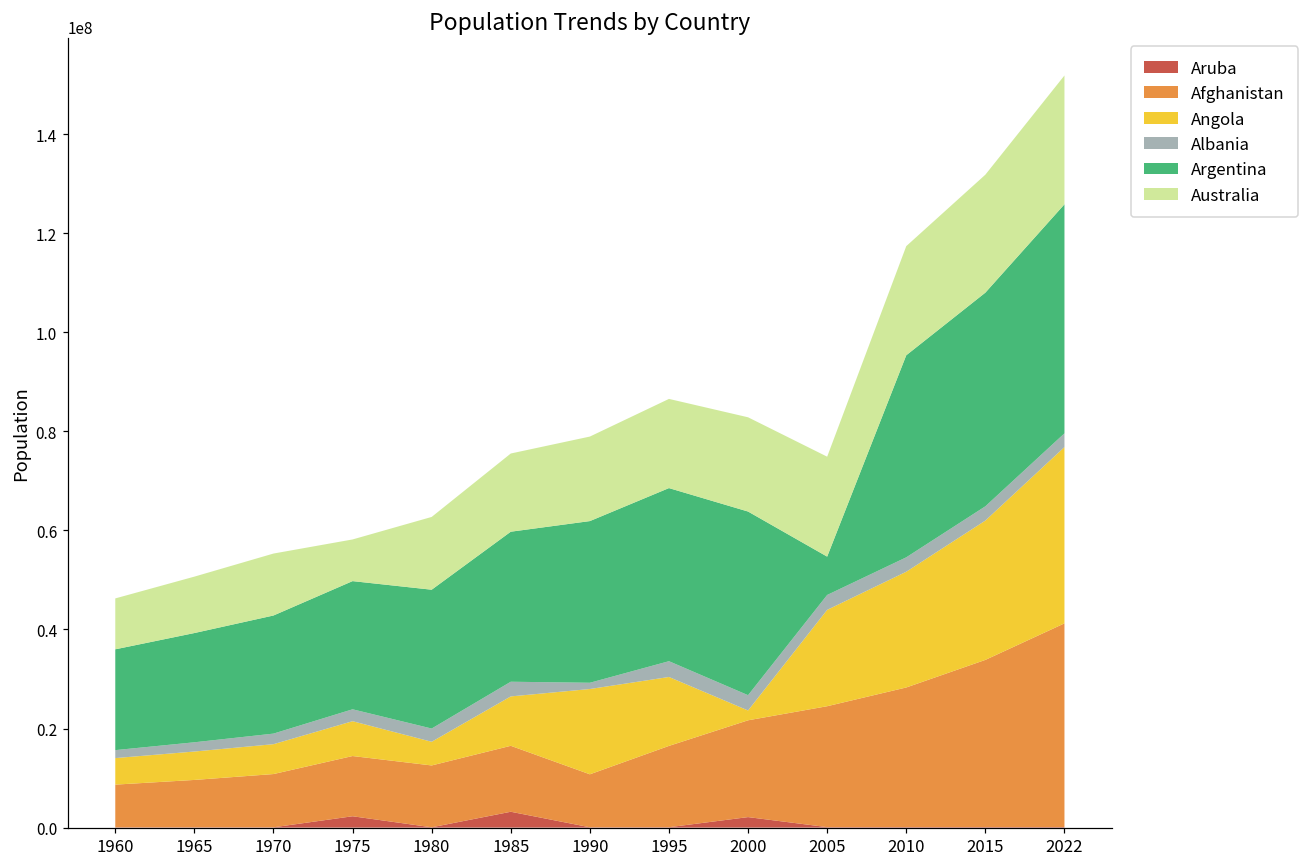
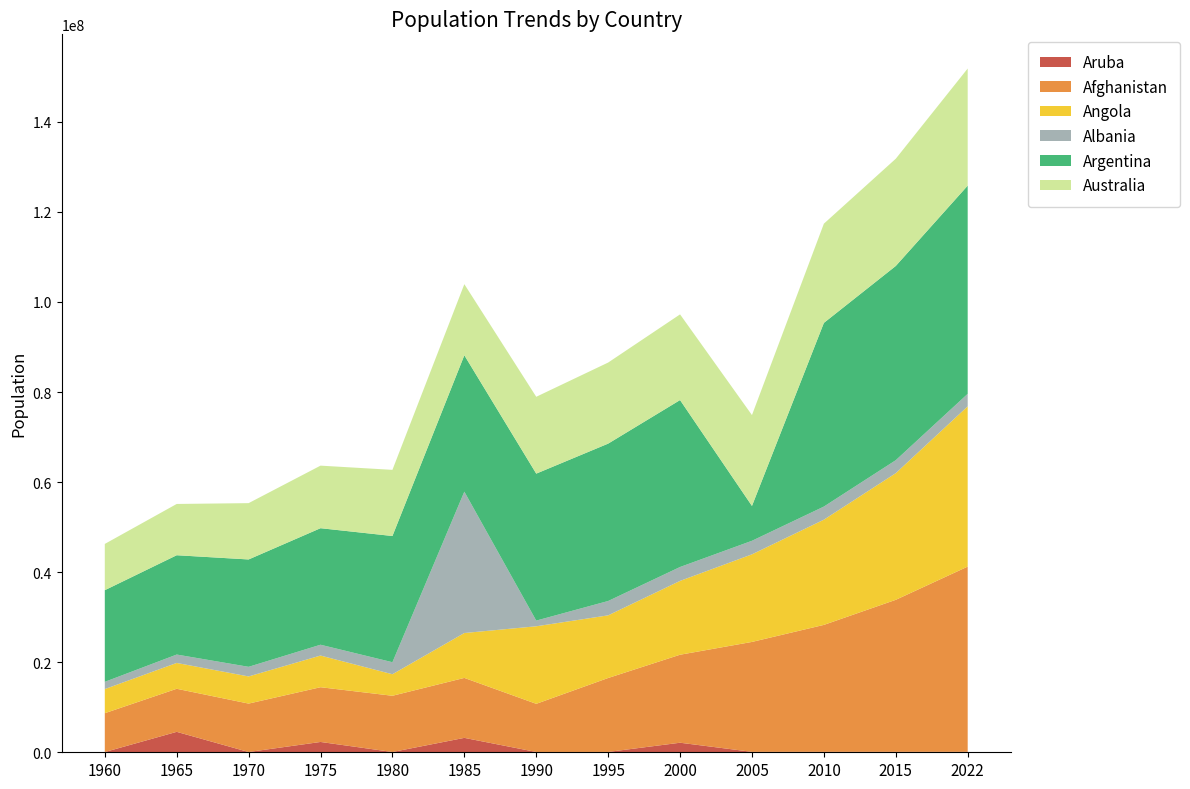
  {
    "Aruba": {
-     "1965": 0,
+     "1965": 5000000,
      "1975": 2000000,
      "1985": 3000000,
      "2000": 2000000
    },
    "Afghanistan": {
      "1960": 9000000,
      "1965": 10000000,
      "1970": 11000000,
      "1975": 12000000,
      "1980": 12000000,
      "1985": 13000000,
      "1990": 11000000,
      "1995": 16000000,
      "2000": 20000000,
      "2005": 24000000,
      "2010": 28000000,
      "2015": 34000000,
      "2022": 41000000
    },
    "Angola": {
      "1960": 5000000,
      "1965": 6000000,
      "1970": 6000000,
      "1975": 7000000,
      "1980": 5000000,
      "1985": 10000000,
      "1990": 17000000,
      "1995": 14000000,
-     "2000": 2000000,
+     "2000": 16000000,
      "2005": 19000000,
      "2010": 23000000,
      "2015": 28000000,
      "2022": 36000000
    },
    "Albania": {
      "1960": 2000000,
      "1965": 2000000,
      "1970": 2000000,
      "1975": 2000000,
      "1980": 3000000,
-     "1985": 3000000,
+     "1985": 31000000,
      "1990": 1000000,
      "1995": 3000000,
      "2000": 3000000,
      "2005": 3000000,
      "2010": 3000000,
      "2015": 3000000,
      "2022": 3000000
    },
    "Argentina": {
      "1960": 20000000,
      "1965": 22000000,
      "1970": 24000000,
      "1975": 26000000,
      "1980": 28000000,
      "1985": 30000000,
      "1990": 33000000,
      "1995": 35000000,
      "2000": 37000000,
      "2005": 8000000,
      "2010": 41000000,
      "2015": 43000000,
      "2022": 46000000
    },
    "Australia": {
      "1960": 10000000,
      "1965": 11000000,
      "1970": 13000000,
-     "1975": 8000000,
+     "1975": 14000000,
      "1980": 15000000,
      "1985": 16000000,
      "1990": 17000000,
      "1995": 18000000,
      "2000": 19000000,
      "2005": 20000000,
      "2010": 22000000,
      "2015": 24000000,
      "2022": 26000000
    }
  }
